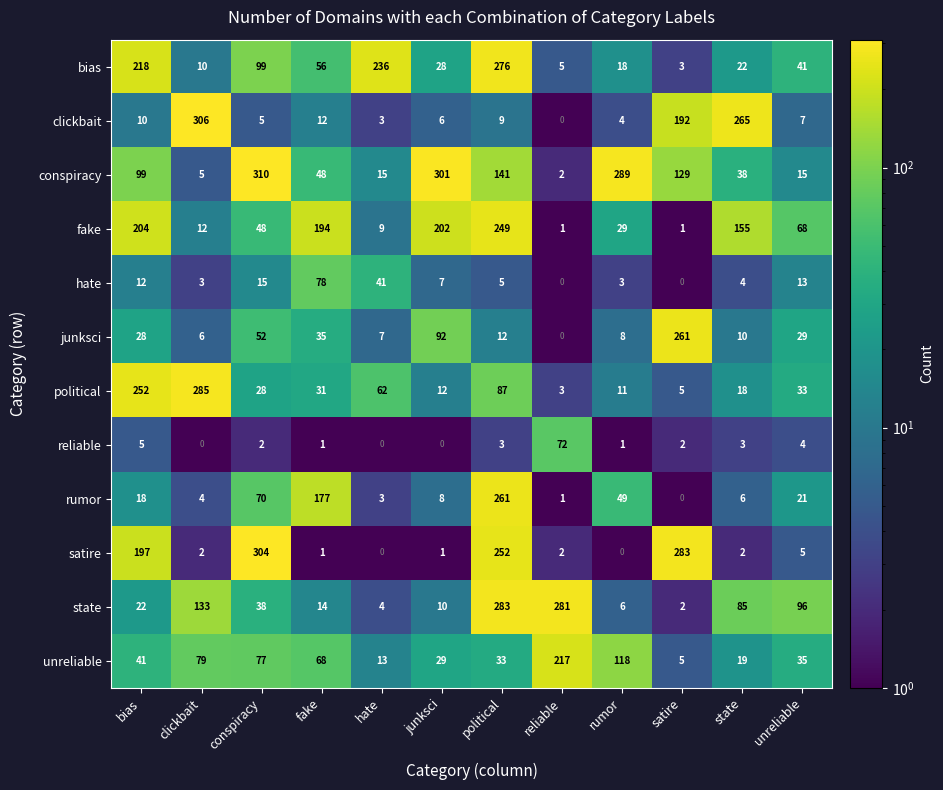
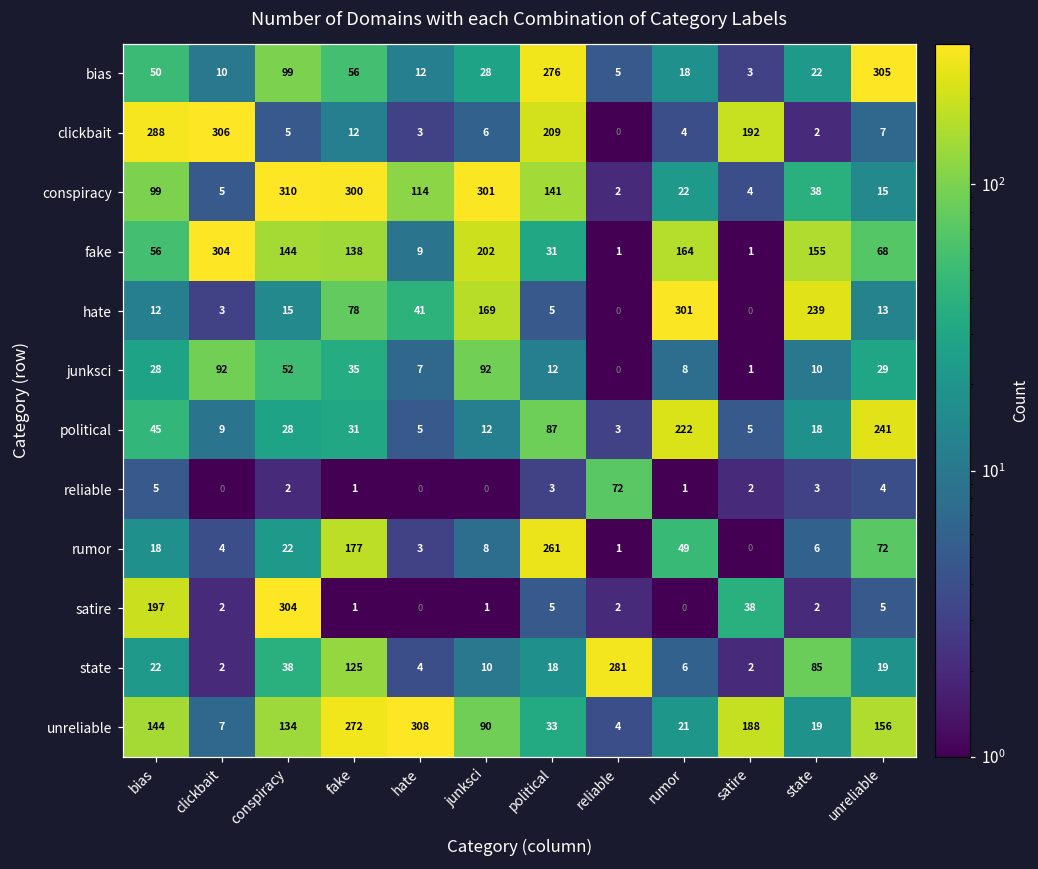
  {
    "bias": {
-     "bias": 218,
+     "bias": 50,
      "clickbait": 10,
      "conspiracy": 99,
      "fake": 56,
-     "hate": 236,
+     "hate": 12,
      "junksci": 28,
      "political": 276,
      "reliable": 5,
      "rumor": 18,
      "satire": 3,
      "state": 22,
-     "unreliable": 41
+     "unreliable": 305
    },
    "clickbait": {
-     "bias": 10,
+     "bias": 288,
      "clickbait": 306,
      "conspiracy": 5,
      "fake": 12,
      "hate": 3,
      "junksci": 6,
-     "political": 9,
+     "political": 209,
      "reliable": 0,
      "rumor": 4,
      "satire": 192,
-     "state": 265,
+     "state": 2,
      "unreliable": 7
    },
    "conspiracy": {
      "bias": 99,
      "clickbait": 5,
      "conspiracy": 310,
-     "fake": 48,
-     "hate": 15,
+     "fake": 300,
+     "hate": 114,
      "junksci": 301,
      "political": 141,
      "reliable": 2,
-     "rumor": 289,
-     "satire": 129,
+     "rumor": 22,
+     "satire": 4,
      "state": 38,
      "unreliable": 15
    },
    "fake": {
-     "bias": 204,
-     "clickbait": 12,
-     "conspiracy": 48,
-     "fake": 194,
+     "bias": 56,
+     "clickbait": 304,
+     "conspiracy": 144,
+     "fake": 138,
      "hate": 9,
      "junksci": 202,
-     "political": 249,
+     "political": 31,
      "reliable": 1,
-     "rumor": 29,
+     "rumor": 164,
      "satire": 1,
      "state": 155,
      "unreliable": 68
    },
    "hate": {
      "bias": 12,
      "clickbait": 3,
      "conspiracy": 15,
      "fake": 78,
      "hate": 41,
-     "junksci": 7,
+     "junksci": 169,
      "political": 5,
      "reliable": 0,
-     "rumor": 3,
+     "rumor": 301,
      "satire": 0,
-     "state": 4,
+     "state": 239,
      "unreliable": 13
    },
    "junksci": {
      "bias": 28,
-     "clickbait": 6,
+     "clickbait": 92,
      "conspiracy": 52,
      "fake": 35,
      "hate": 7,
      "junksci": 92,
      "political": 12,
      "reliable": 0,
      "rumor": 8,
-     "satire": 261,
+     "satire": 1,
      "state": 10,
      "unreliable": 29
    },
    "political": {
-     "bias": 252,
-     "clickbait": 285,
+     "bias": 45,
+     "clickbait": 9,
      "conspiracy": 28,
      "fake": 31,
-     "hate": 62,
+     "hate": 5,
      "junksci": 12,
      "political": 87,
      "reliable": 3,
-     "rumor": 11,
+     "rumor": 222,
      "satire": 5,
      "state": 18,
-     "unreliable": 33
+     "unreliable": 241
    },
    "reliable": {
      "bias": 5,
      "clickbait": 0,
      "conspiracy": 2,
      "fake": 1,
      "hate": 0,
      "junksci": 0,
      "political": 3,
      "reliable": 72,
      "rumor": 1,
      "satire": 2,
      "state": 3,
      "unreliable": 4
    },
    "rumor": {
      "bias": 18,
      "clickbait": 4,
-     "conspiracy": 70,
+     "conspiracy": 22,
      "fake": 177,
      "hate": 3,
      "junksci": 8,
      "political": 261,
      "reliable": 1,
      "rumor": 49,
      "satire": 0,
      "state": 6,
-     "unreliable": 21
+     "unreliable": 72
    },
    "satire": {
      "bias": 197,
      "clickbait": 2,
      "conspiracy": 304,
      "fake": 1,
      "hate": 0,
      "junksci": 1,
-     "political": 252,
+     "political": 5,
      "reliable": 2,
      "rumor": 0,
-     "satire": 283,
+     "satire": 38,
      "state": 2,
      "unreliable": 5
    },
    "state": {
      "bias": 22,
-     "clickbait": 133,
+     "clickbait": 2,
      "conspiracy": 38,
-     "fake": 14,
+     "fake": 125,
      "hate": 4,
      "junksci": 10,
-     "political": 283,
+     "political": 18,
      "reliable": 281,
      "rumor": 6,
      "satire": 2,
      "state": 85,
-     "unreliable": 96
+     "unreliable": 19
    },
    "unreliable": {
-     "bias": 41,
-     "clickbait": 79,
-     "conspiracy": 77,
-     "fake": 68,
-     "hate": 13,
-     "junksci": 29,
+     "bias": 144,
+     "clickbait": 7,
+     "conspiracy": 134,
+     "fake": 272,
+     "hate": 308,
+     "junksci": 90,
      "political": 33,
-     "reliable": 217,
-     "rumor": 118,
-     "satire": 5,
+     "reliable": 4,
+     "rumor": 21,
+     "satire": 188,
      "state": 19,
-     "unreliable": 35
+     "unreliable": 156
    }
  }
